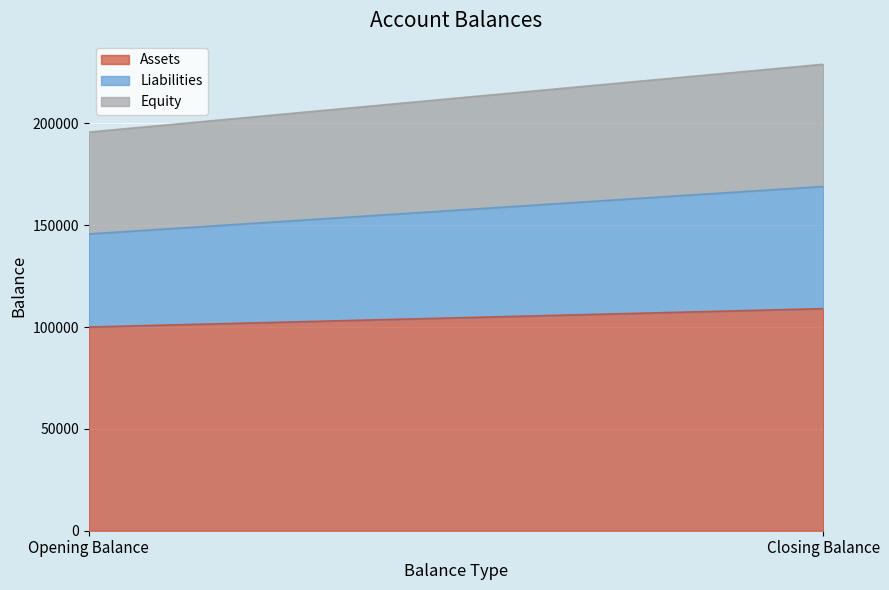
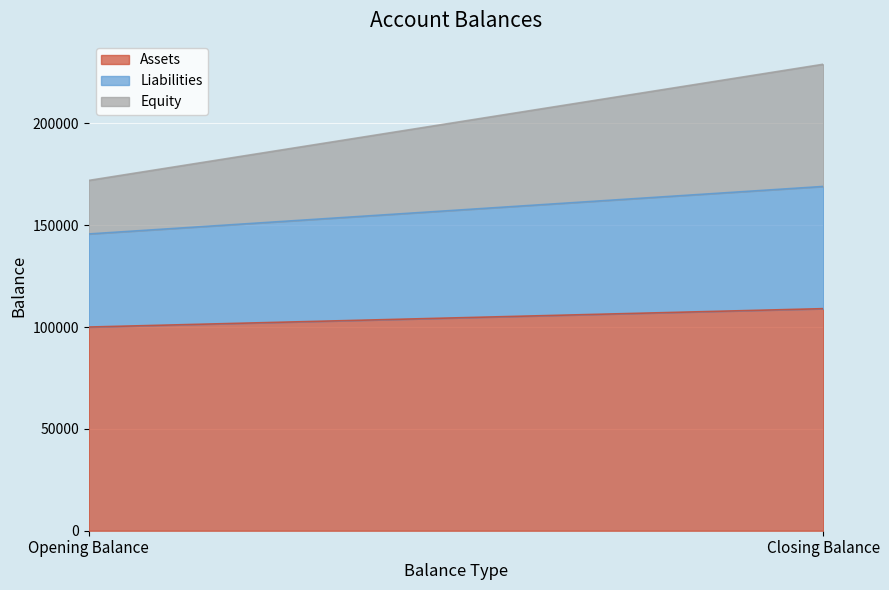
  {
    "Assets": {
      "Opening Balance": 100000,
      "Closing Balance": 109000
    },
    "Liabilities": {
      "Opening Balance": 46000,
      "Closing Balance": 60000
    },
    "Equity": {
-     "Opening Balance": 50000,
+     "Opening Balance": 26000,
      "Closing Balance": 60000
    }
  }
